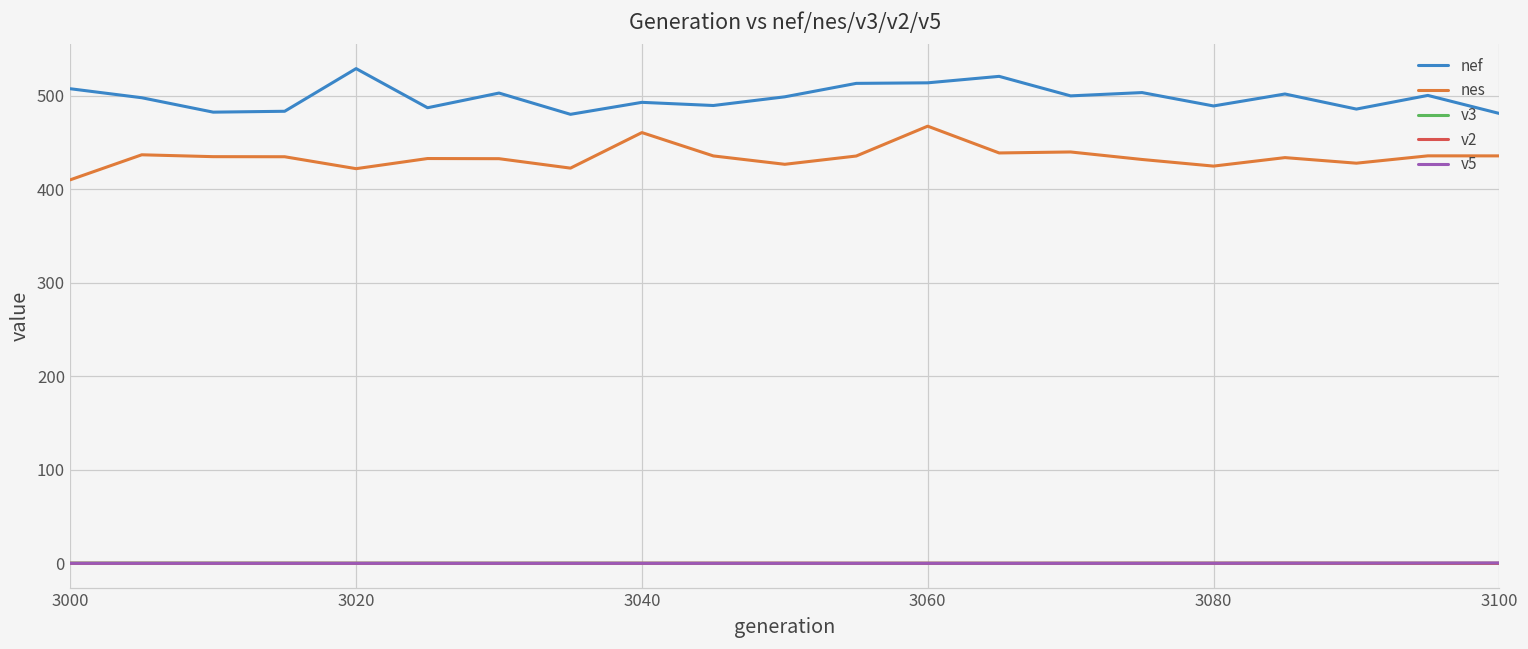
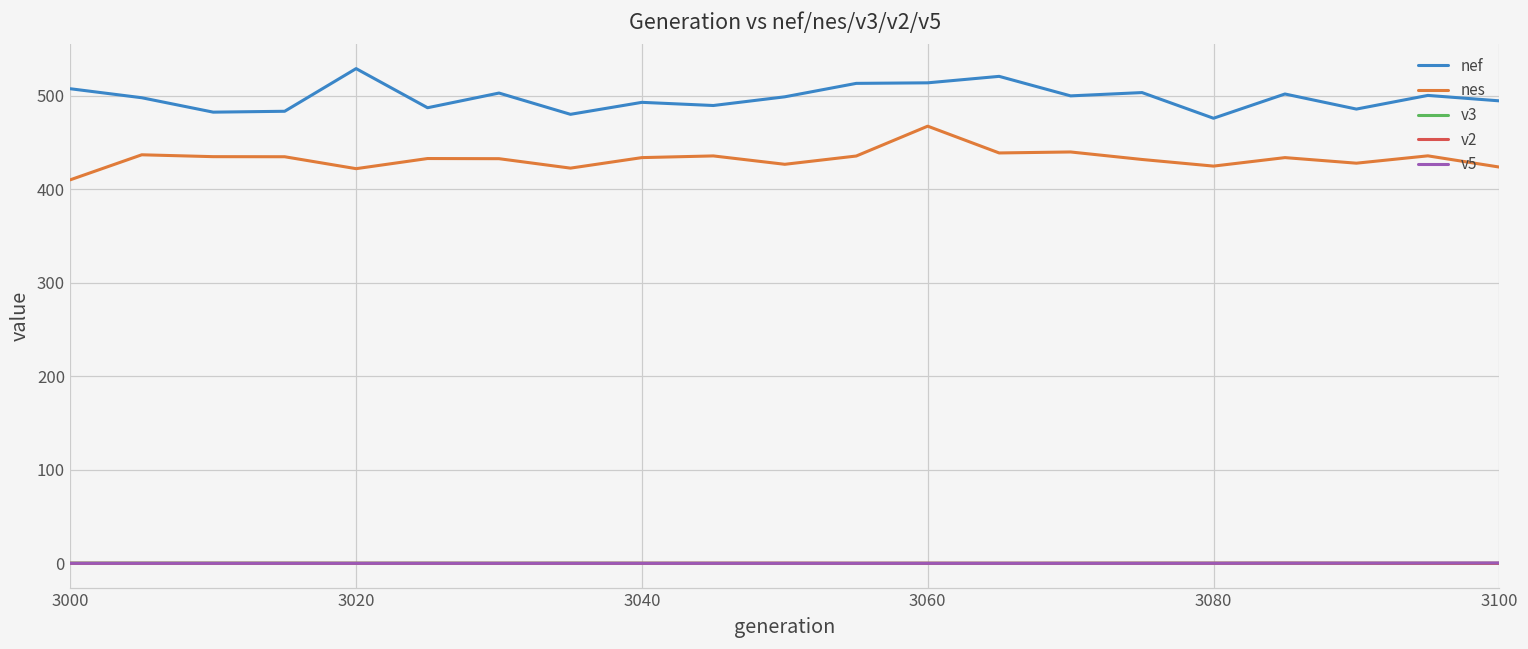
  {
    "nef": {
      "3000": 510,
      "3020": 530,
      "3040": 490,
      "3060": 510,
-     "3080": 490,
-     "3100": 480
+     "3080": 480,
+     "3100": 490
    },
    "nes": {
      "3000": 410,
      "3020": 420,
-     "3040": 460,
+     "3040": 430,
      "3060": 470,
      "3080": 420,
-     "3100": 440
+     "3100": 420
    },
    "v5": {
      "3000": 0,
      "3020": 0,
      "3040": 0,
      "3060": 0,
      "3080": 0,
      "3100": 0
    }
  }
